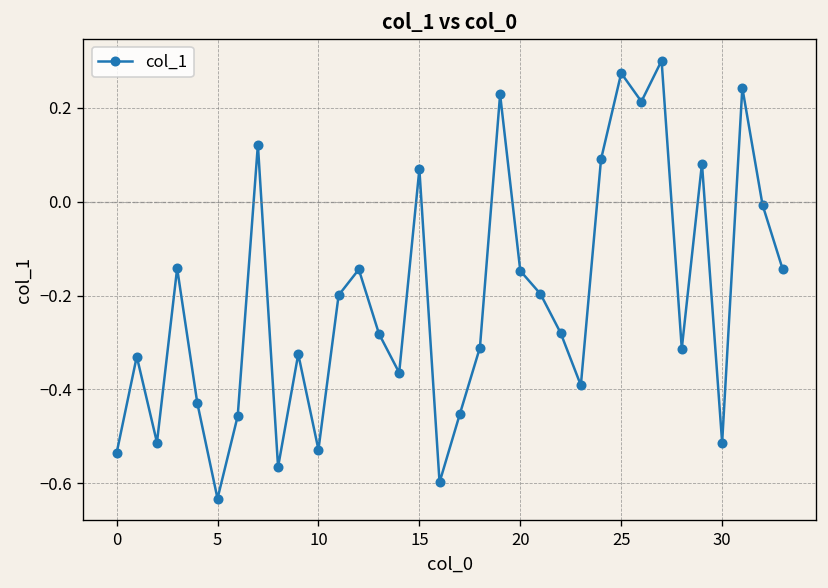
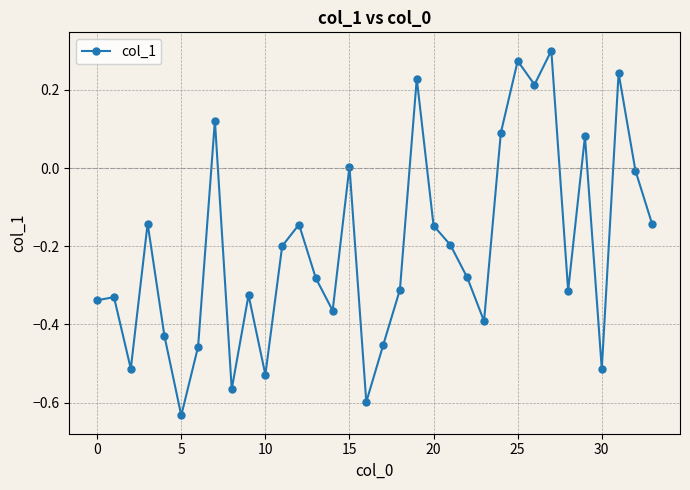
  {
-   "0": -0.54,
+   "0": -0.34,
    "5": -0.63,
    "10": -0.53,
-   "15": 0.07,
+   "15": 0.00,
    "20": -0.15,
    "25": 0.27,
    "30": -0.51
  }
